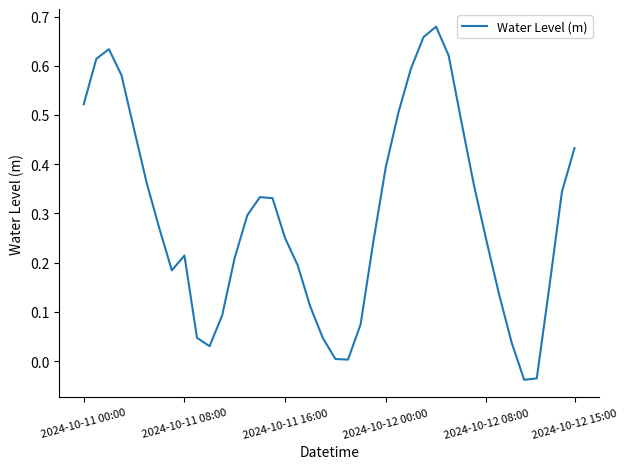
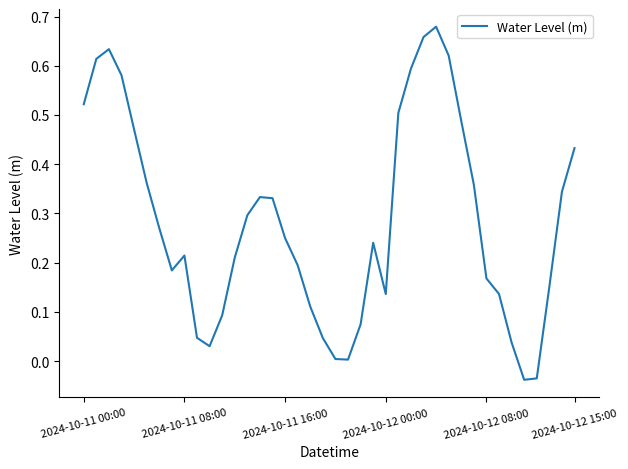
  {
    "2024-10-11 00:00": 0.52,
    "2024-10-11 08:00": 0.21,
    "2024-10-11 16:00": 0.25,
-   "2024-10-12 00:00": 0.39,
-   "2024-10-12 08:00": 0.24,
+   "2024-10-12 00:00": 0.14,
+   "2024-10-12 08:00": 0.17,
    "2024-10-12 15:00": 0.43
  }
